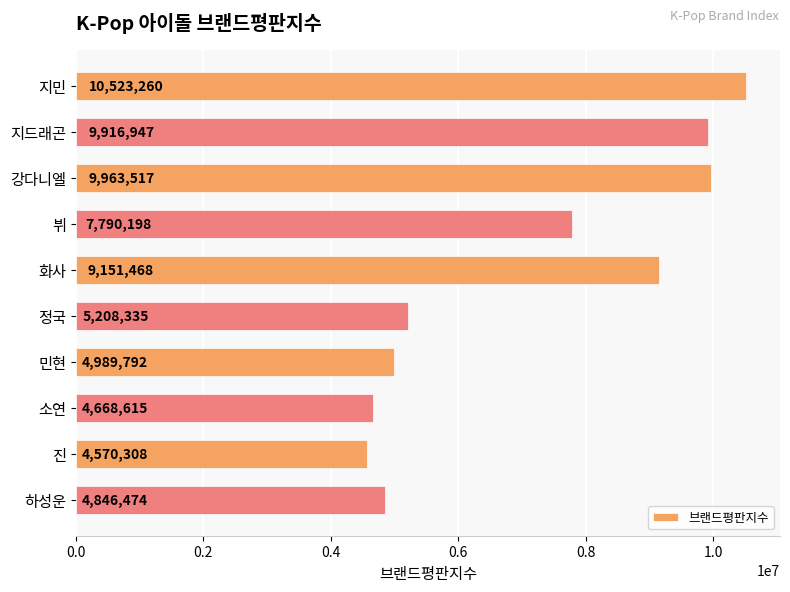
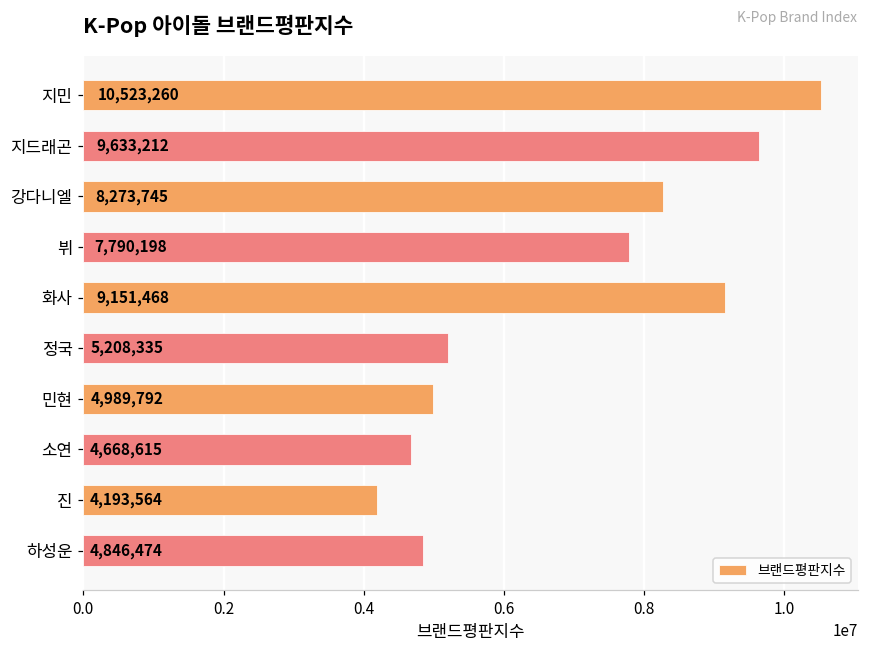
  {
    "지민": "10,523,260",
-   "지드래곤": "9,916,947",
-   "강다니엘": "9,963,517",
+   "지드래곤": "9,633,212",
+   "강다니엘": "8,273,745",
    "뷔": "7,790,198",
    "화사": "9,151,468",
    "정국": "5,208,335",
    "민현": "4,989,792",
    "소연": "4,668,615",
-   "진": "4,570,308",
+   "진": "4,193,564",
    "하성운": "4,846,474"
  }
